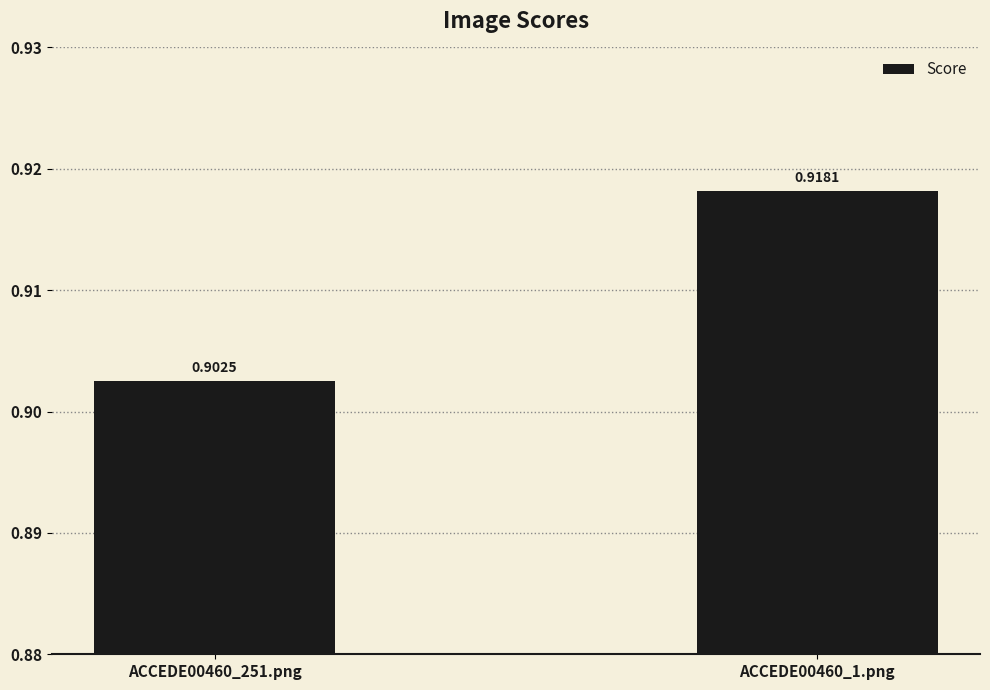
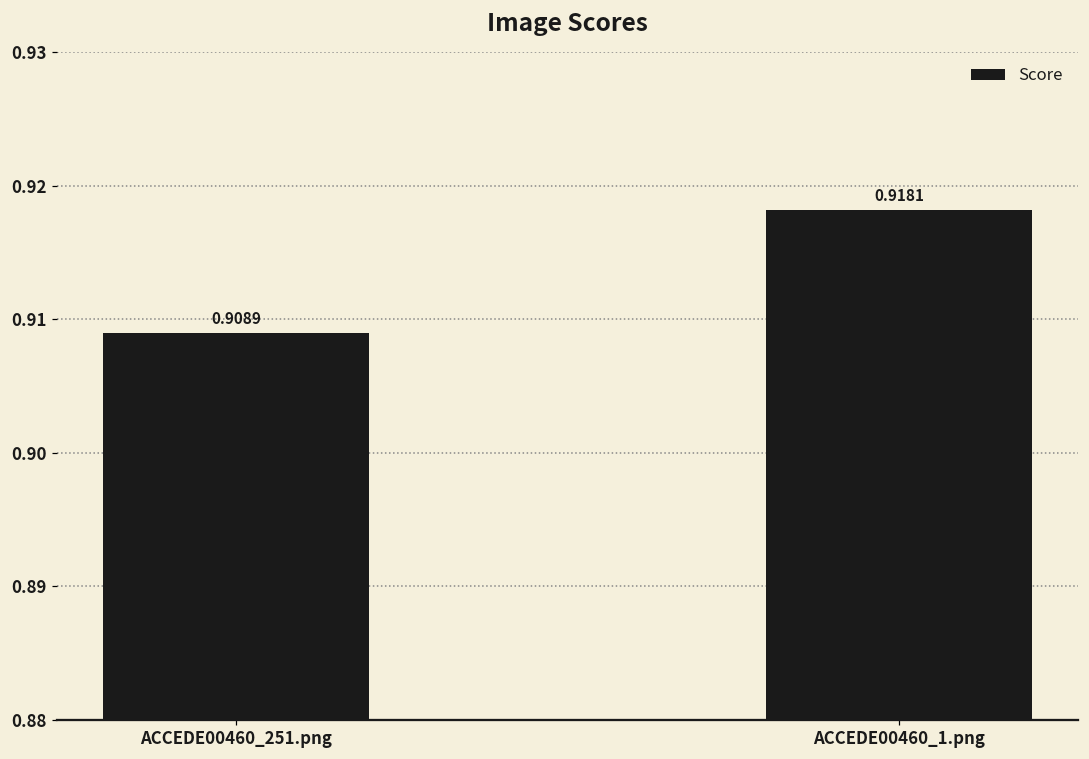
  {
-   "ACCEDE00460_251.png": 0.9025,
+   "ACCEDE00460_251.png": 0.9089,
    "ACCEDE00460_1.png": 0.9181
  }
